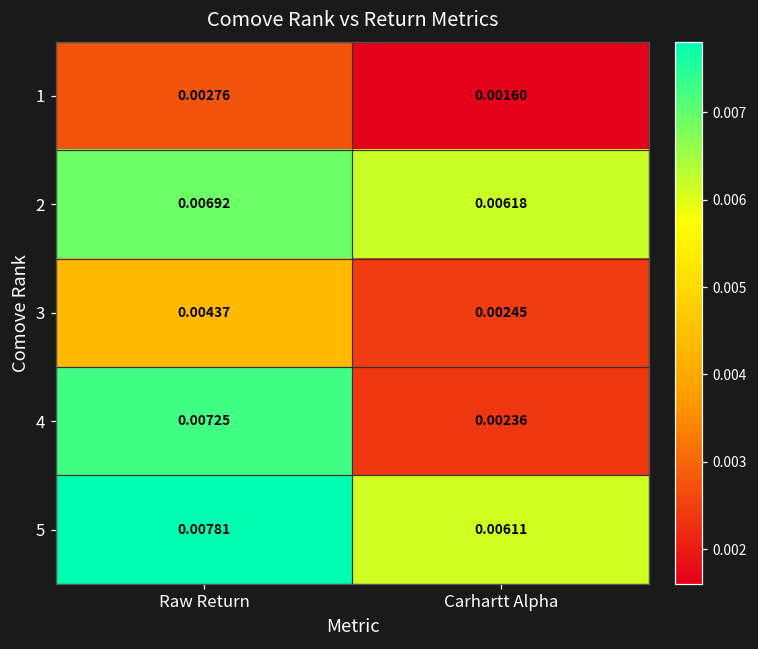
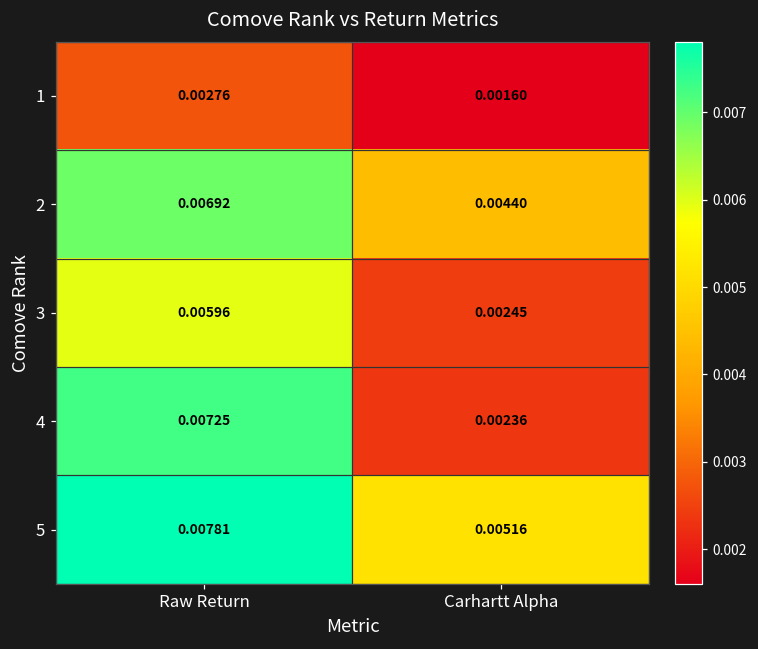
  {
    "1": {
      "Raw Return": 0.00276,
      "Carhartt Alpha": 0.00160
    },
    "2": {
      "Raw Return": 0.00692,
-     "Carhartt Alpha": 0.00618
+     "Carhartt Alpha": 0.00440
    },
    "3": {
-     "Raw Return": 0.00437,
+     "Raw Return": 0.00596,
      "Carhartt Alpha": 0.00245
    },
    "4": {
      "Raw Return": 0.00725,
      "Carhartt Alpha": 0.00236
    },
    "5": {
      "Raw Return": 0.00781,
-     "Carhartt Alpha": 0.00611
+     "Carhartt Alpha": 0.00516
    }
  }
